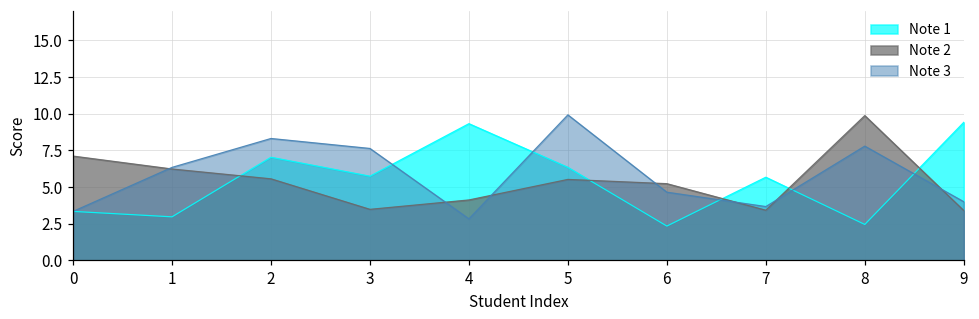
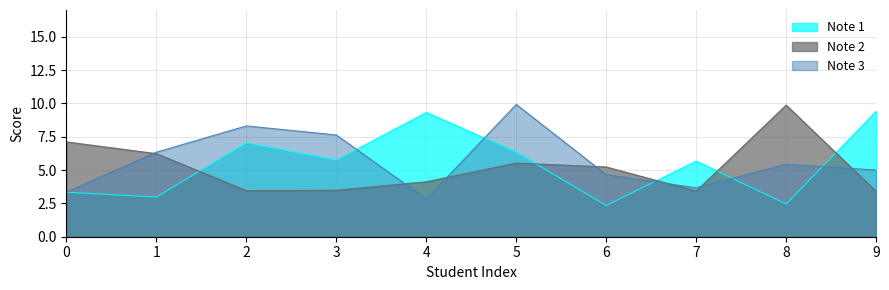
  {
    "Note 1": {
      "1": 3.0,
      "2": 7.0,
      "3": 5.7,
      "4": 9.3,
      "5": 6.3,
      "6": 2.3,
      "7": 5.7,
      "8": 2.5,
      "9": 9.4
    },
    "Note 2": {
      "0": 7.1,
-     "2": 5.6,
+     "2": 3.5,
      "3": 3.5,
      "4": 4.1,
      "5": 5.5,
      "6": 5.2,
      "7": 3.4,
      "8": 9.9,
      "9": 3.4
    },
    "Note 3": {
      "2": 8.3,
      "3": 7.6,
      "4": 2.8,
      "5": 9.9,
      "6": 4.7,
      "7": 3.7,
-     "8": 7.8,
-     "9": 4
+     "8": 5.4,
+     "9": 5
    }
  }
